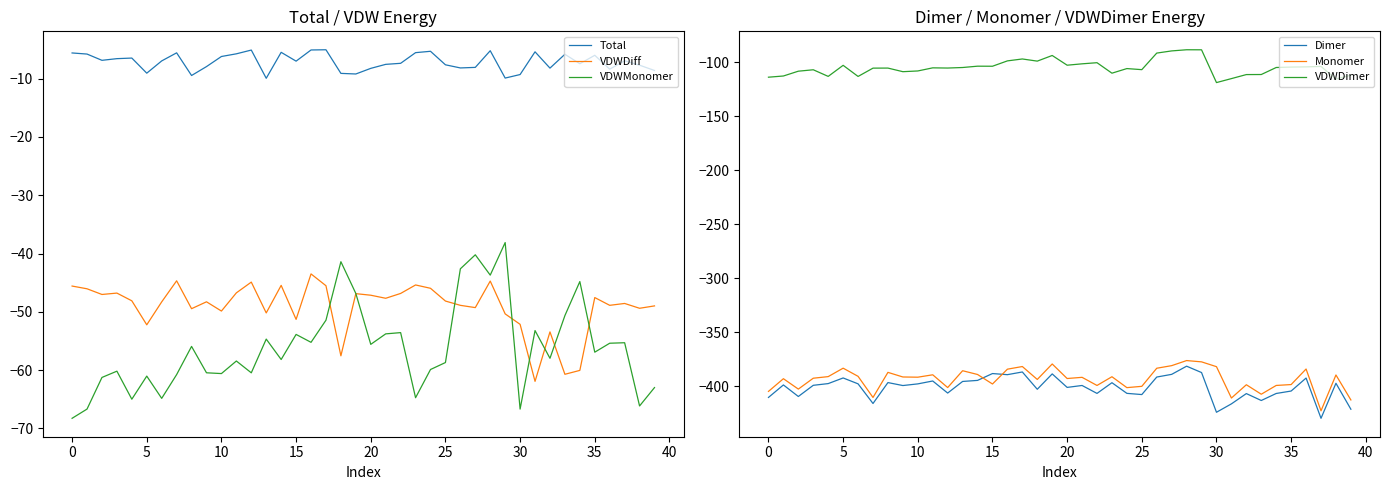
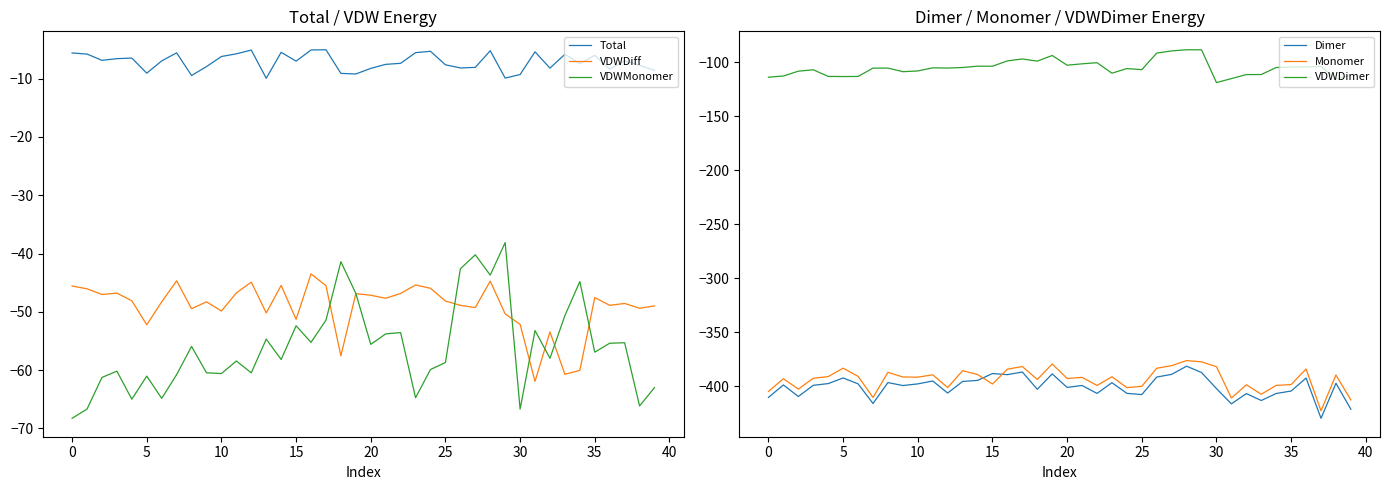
  {
    "Total / VDW Energy": {
      "Total": {
        "0": -6,
        "5": -9,
        "10": -6,
        "15": -7,
        "20": -8,
        "25": -8,
        "30": -9
      },
      "VDWDiff": {
        "0": -46,
        "5": -52,
        "10": -50,
        "15": -51,
        "20": -47,
        "25": -48,
        "30": -52,
        "35": -48
      },
      "VDWMonomer": {
        "0": -68,
        "5": -61,
        "10": -61,
-       "15": -54,
+       "15": -52,
        "20": -56,
        "25": -59,
        "30": -67,
        "35": -57
      }
    },
    "Dimer / Monomer / VDWDimer Energy": {
      "Dimer": {
        "0": -410,
        "5": -392,
        "10": -398,
        "15": -388,
        "20": -401,
        "25": -408,
-       "30": -424,
+       "30": -402,
        "35": -405
      },
      "Monomer": {
        "0": -405,
        "5": -383,
        "10": -392,
        "15": -398,
        "20": -393,
        "25": -400,
        "30": -382,
        "35": -399
      },
      "VDWDimer": {
        "0": -114,
-       "5": -103,
+       "5": -113,
        "10": -108,
        "15": -104,
        "20": -103,
        "25": -107,
        "30": -119
      }
    }
  }
